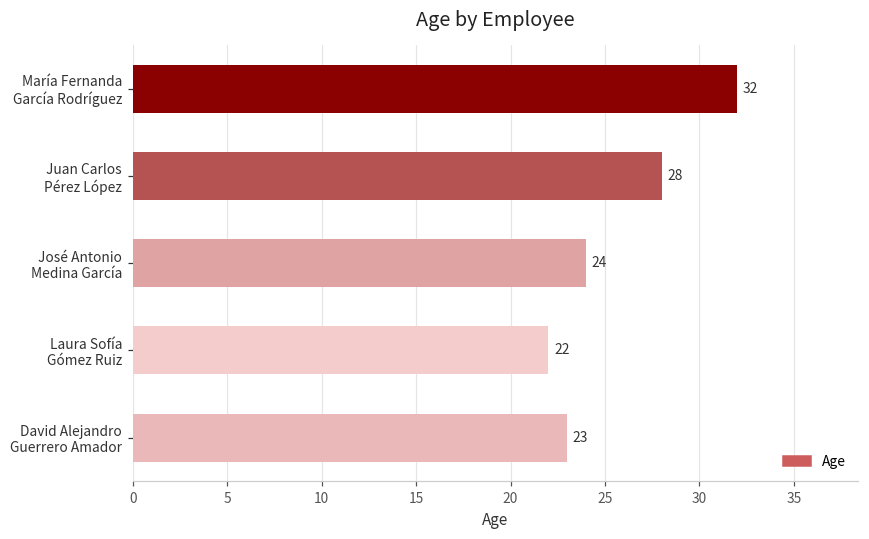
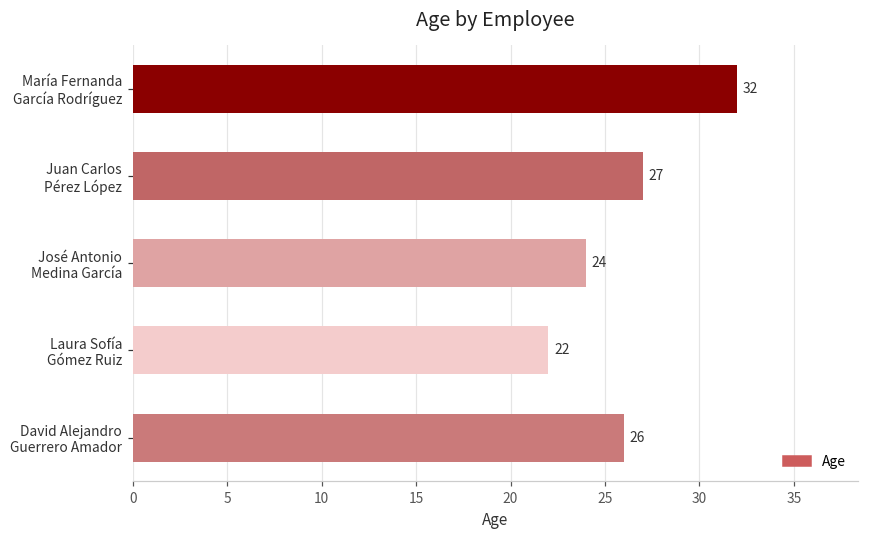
  {
    "María Fernanda García Rodríguez": 32,
-   "Juan Carlos Pérez López": 28,
+   "Juan Carlos Pérez López": 27,
    "José Antonio Medina García": 24,
    "Laura Sofía Gómez Ruiz": 22,
-   "David Alejandro Guerrero Amador": 23
+   "David Alejandro Guerrero Amador": 26
  }
